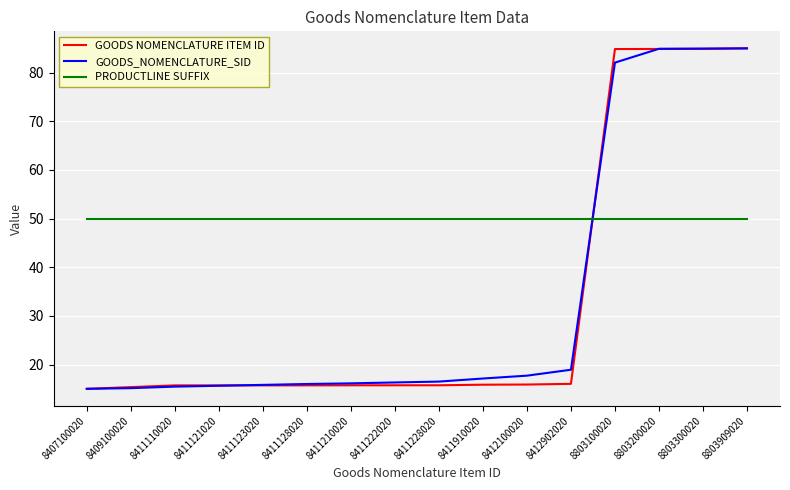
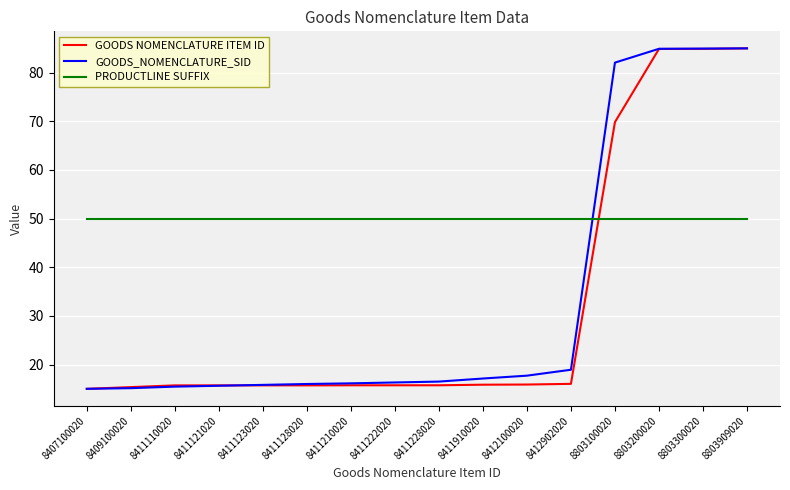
  {
    "GOODS NOMENCLATURE ITEM ID": {
      "8411222020": 16,
      "8411228020": 16,
      "8411910020": 16,
      "8412100020": 16,
      "8412902020": 16,
-     "8803100020": 85
+     "8803100020": 70
    },
    "GOODS_NOMENCLATURE_SID": {
      "8411222020": 16,
      "8411228020": 16,
      "8411910020": 17,
      "8412100020": 18,
      "8412902020": 19,
      "8803100020": 82
    },
    "PRODUCTLINE SUFFIX": {
      "8407100020": 50,
      "8409100020": 50,
      "8411110020": 50,
      "8411121020": 50,
      "8411123020": 50,
      "8411128020": 50,
      "8411210020": 50,
      "8411222020": 50,
      "8411228020": 50,
      "8411910020": 50,
      "8412100020": 50,
      "8412902020": 50,
      "8803100020": 50,
      "8803200020": 50,
      "8803300020": 50,
      "8803909020": 50
    }
  }
